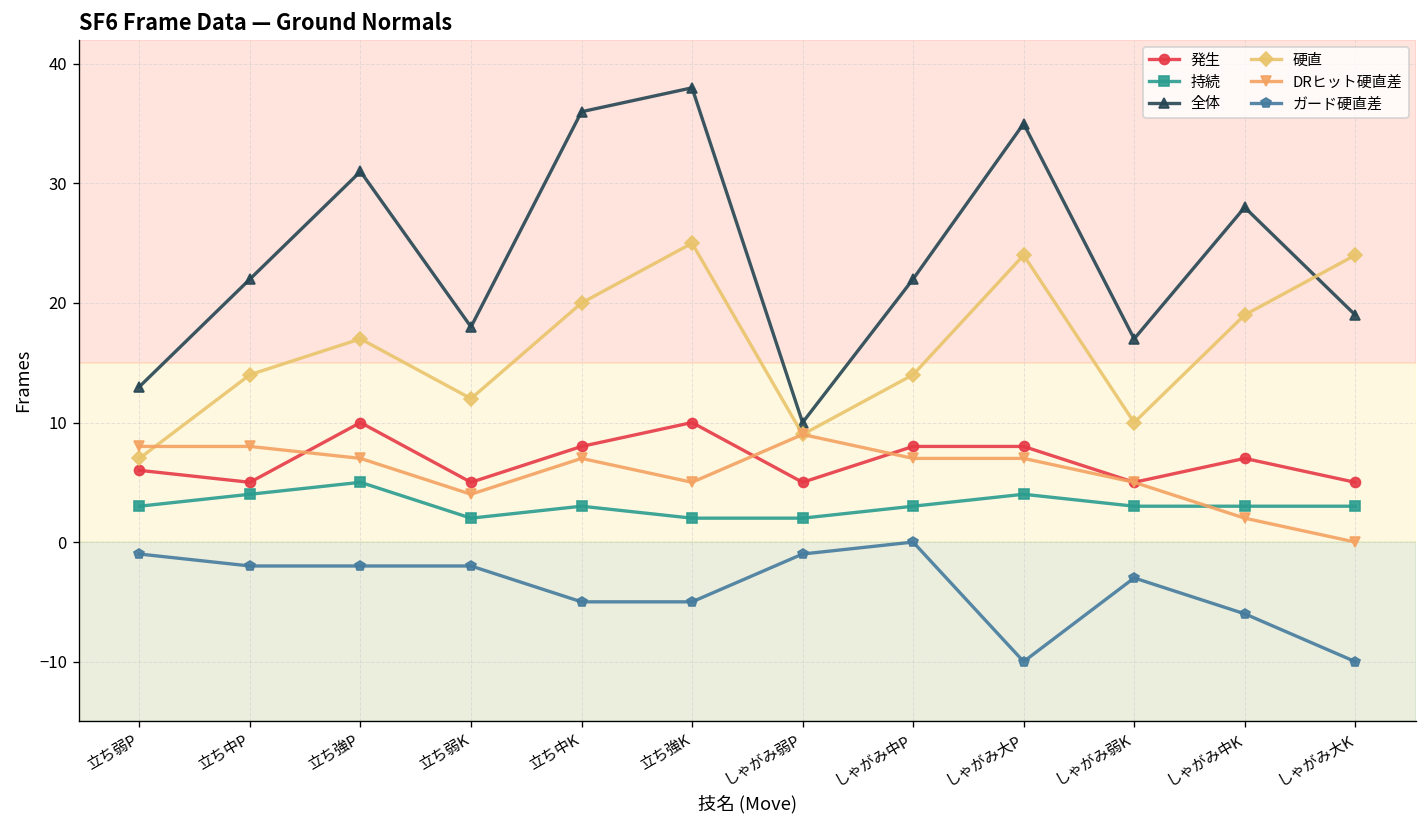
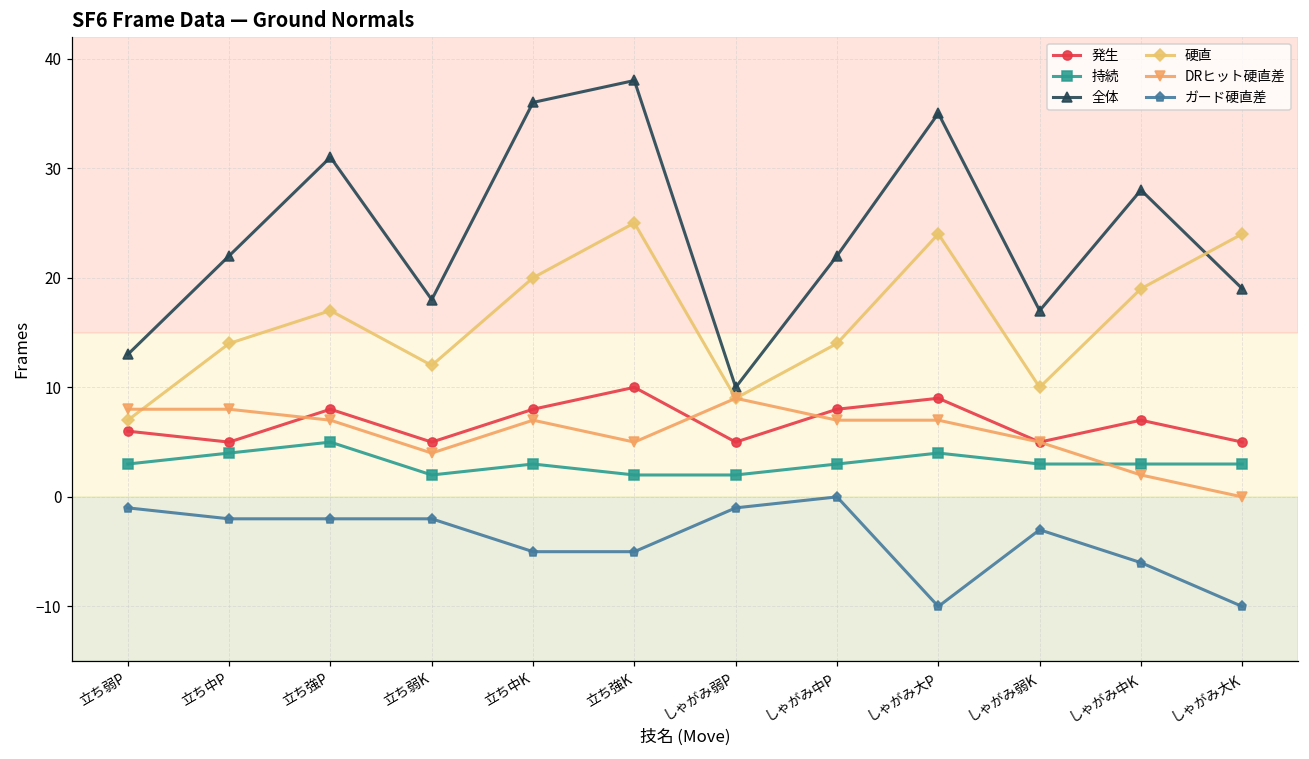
  {
    "発生": {
      "立ち弱P": 6,
      "立ち中P": 5,
-     "立ち強P": 10,
+     "立ち強P": 8,
      "立ち弱K": 5,
      "立ち中K": 8,
      "立ち強K": 10,
      "しゃがみ弱P": 5,
      "しゃがみ中P": 8,
-     "しゃがみ大P": 8,
+     "しゃがみ大P": 9,
      "しゃがみ中K": 7,
      "しゃがみ大K": 5
    },
    "全体": {
      "立ち弱P": 13,
      "立ち中P": 22,
      "立ち強P": 31,
      "立ち弱K": 18,
      "立ち中K": 36,
      "立ち強K": 38,
      "しゃがみ弱P": 10,
      "しゃがみ中P": 22,
      "しゃがみ大P": 35,
      "しゃがみ弱K": 17,
      "しゃがみ中K": 28,
      "しゃがみ大K": 19
    }
  }
